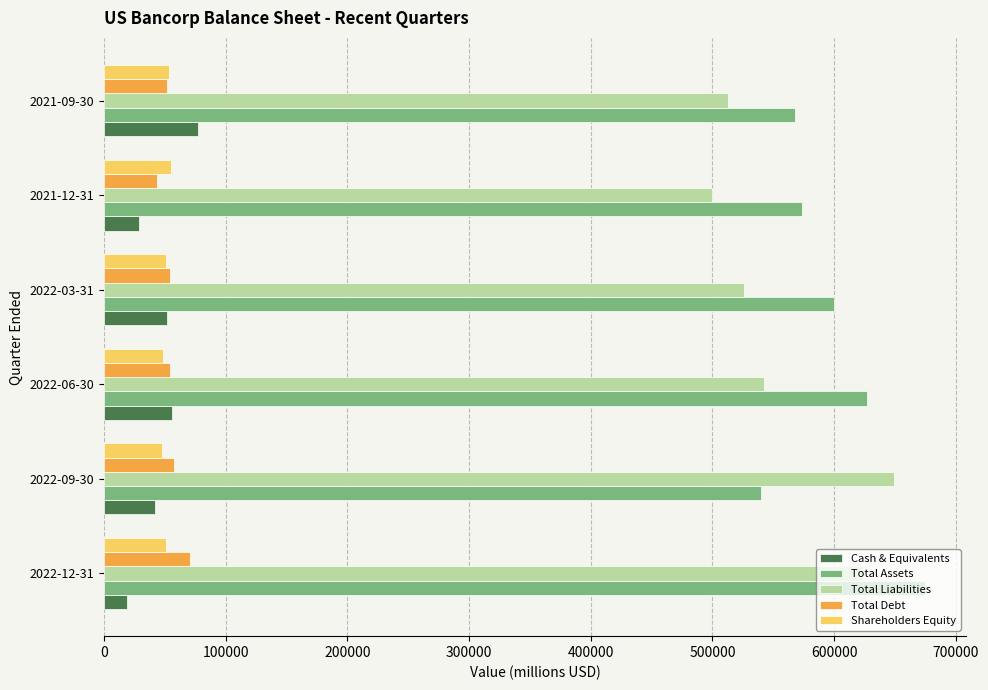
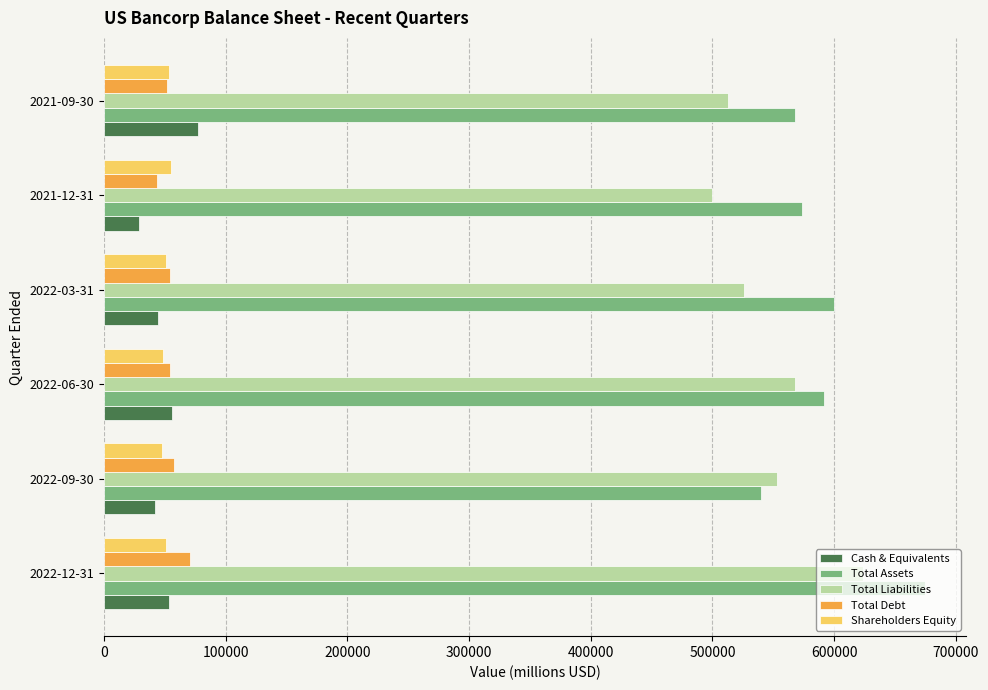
  {
    "Cash & Equivalents": {
      "2021-09-30": 77000,
      "2021-12-31": 29000,
-     "2022-03-31": 52000,
+     "2022-03-31": 44000,
      "2022-06-30": 56000,
      "2022-09-30": 42000,
-     "2022-12-31": 19000
+     "2022-12-31": 54000
    },
    "Total Assets": {
      "2021-09-30": 567000,
      "2021-12-31": 573000,
      "2022-03-31": 600000,
-     "2022-06-30": 627000,
+     "2022-06-30": 591000,
      "2022-09-30": 540000
    },
    "Total Liabilities": {
      "2021-09-30": 513000,
      "2021-12-31": 500000,
      "2022-03-31": 526000,
-     "2022-06-30": 542000,
-     "2022-09-30": 649000
+     "2022-06-30": 567000,
+     "2022-09-30": 553000
    }
  }
